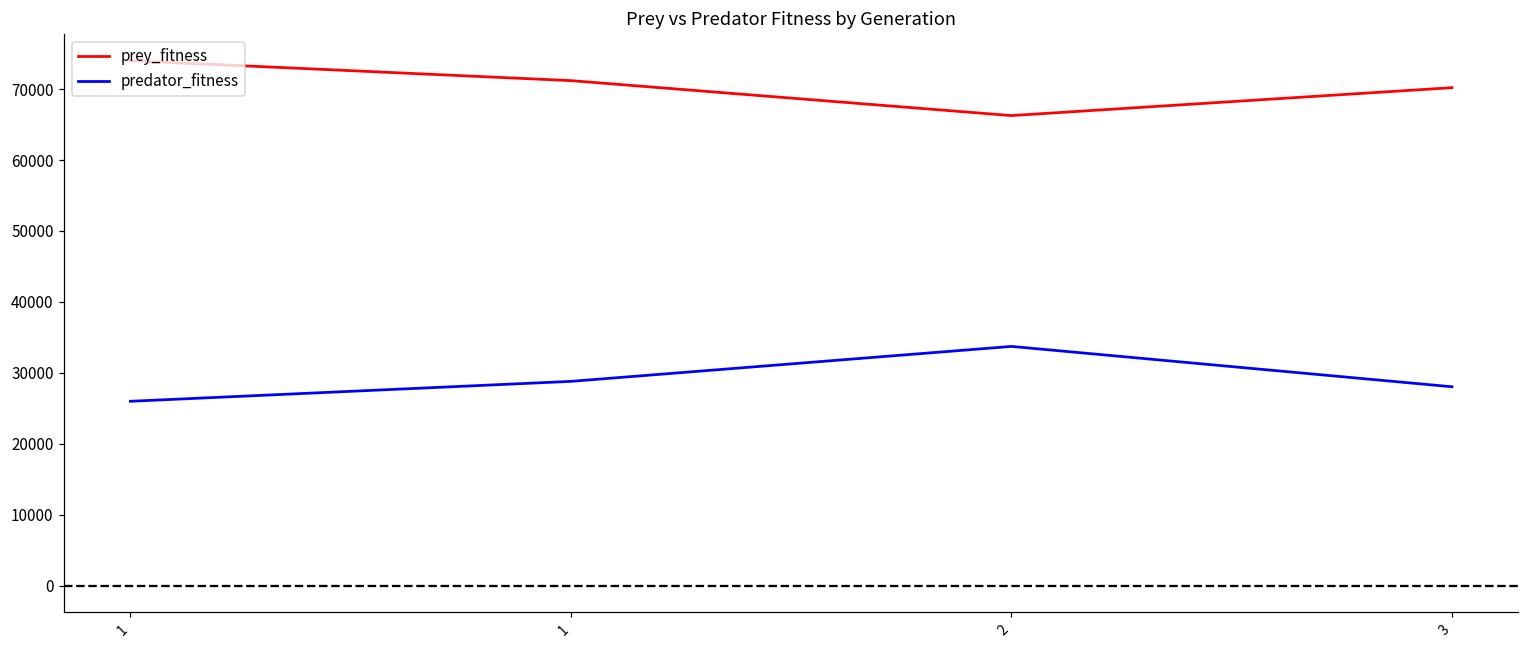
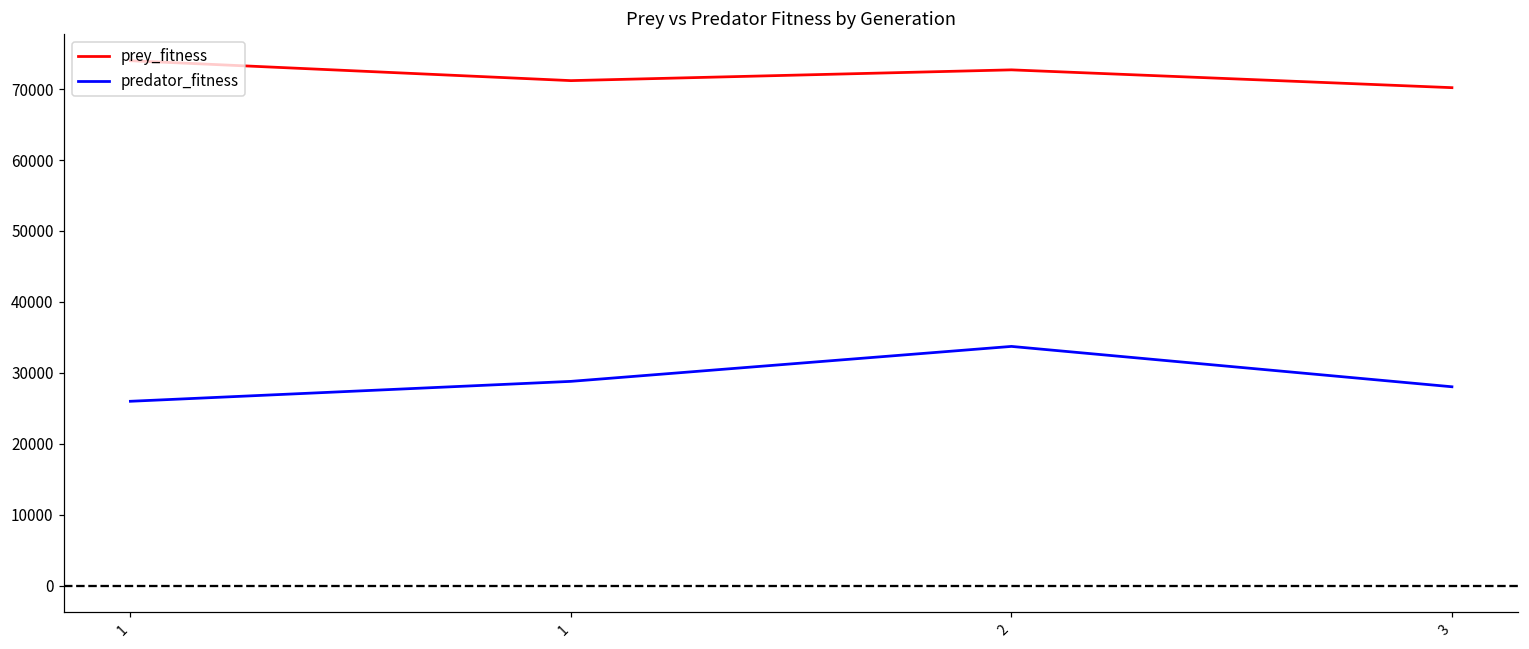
  {
    "prey_fitness": {
-     "2": 66000,
+     "2": 73000,
      "3": 70000
    },
    "predator_fitness": {
      "2": 34000,
      "3": 28000
    }
  }
